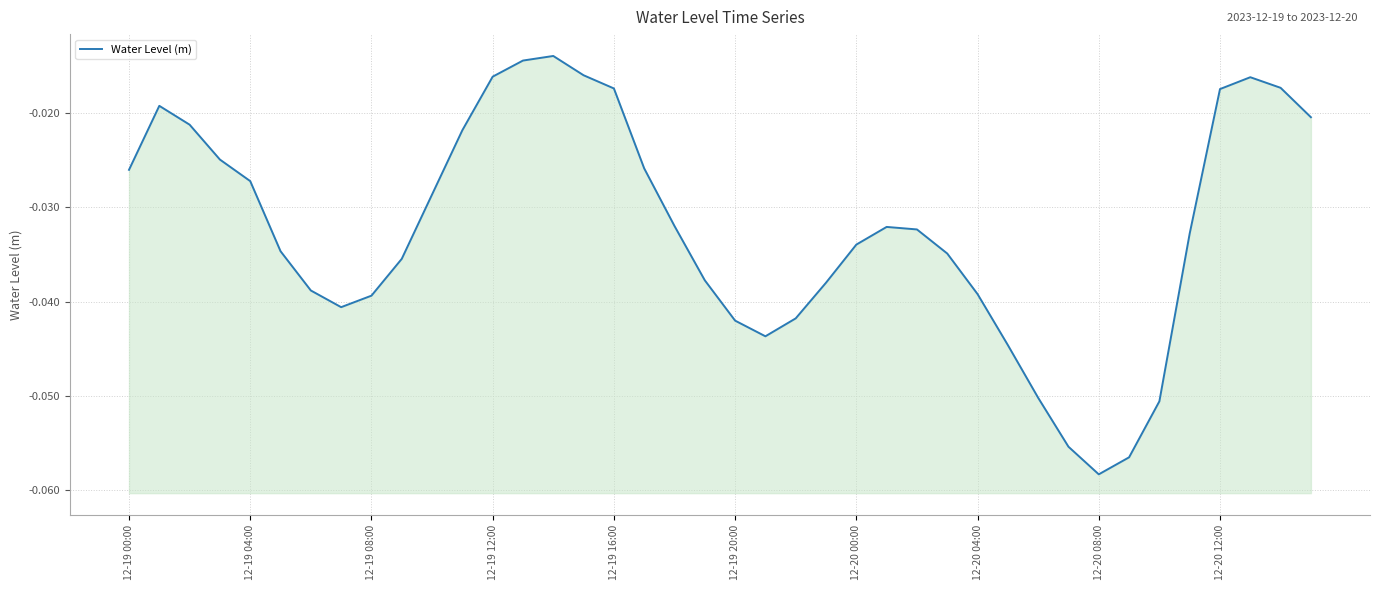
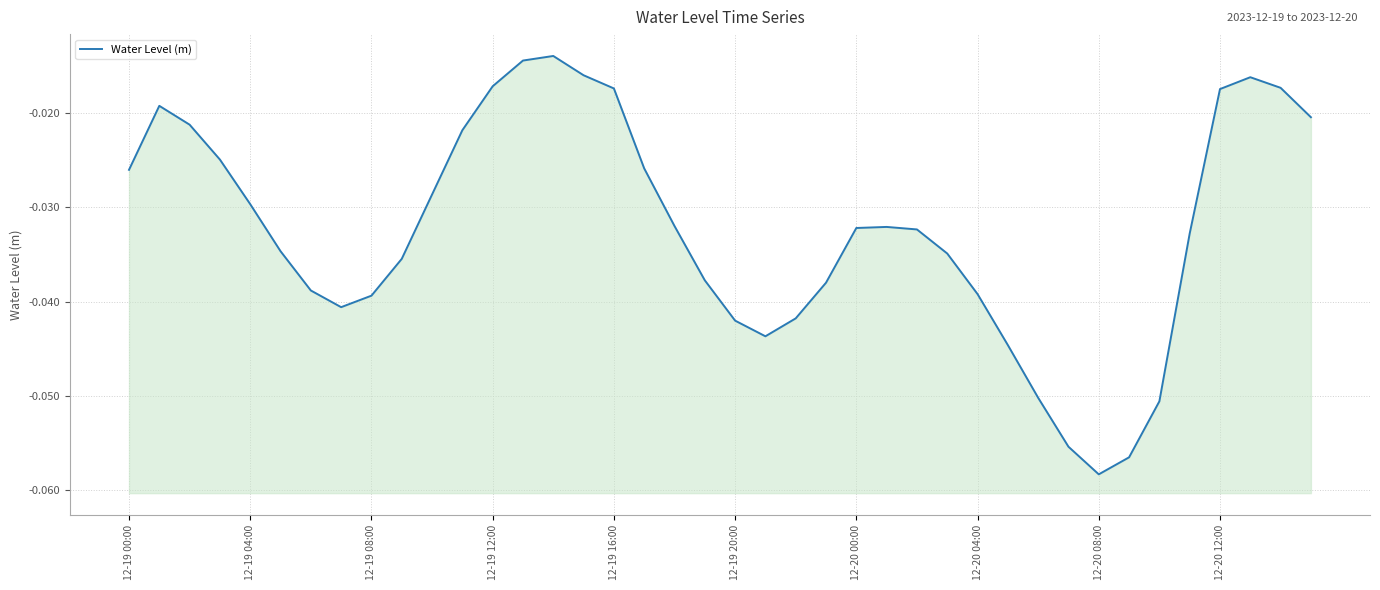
  {
    "12-19 00:00": -0.026,
-   "12-19 04:00": -0.027,
+   "12-19 04:00": -0.030,
    "12-19 08:00": -0.039,
-   "12-19 12:00": -0.016,
+   "12-19 12:00": -0.017,
    "12-19 16:00": -0.017,
    "12-19 20:00": -0.042,
-   "12-20 00:00": -0.034,
+   "12-20 00:00": -0.032,
    "12-20 04:00": -0.039,
    "12-20 08:00": -0.058,
    "12-20 12:00": -0.017
  }
